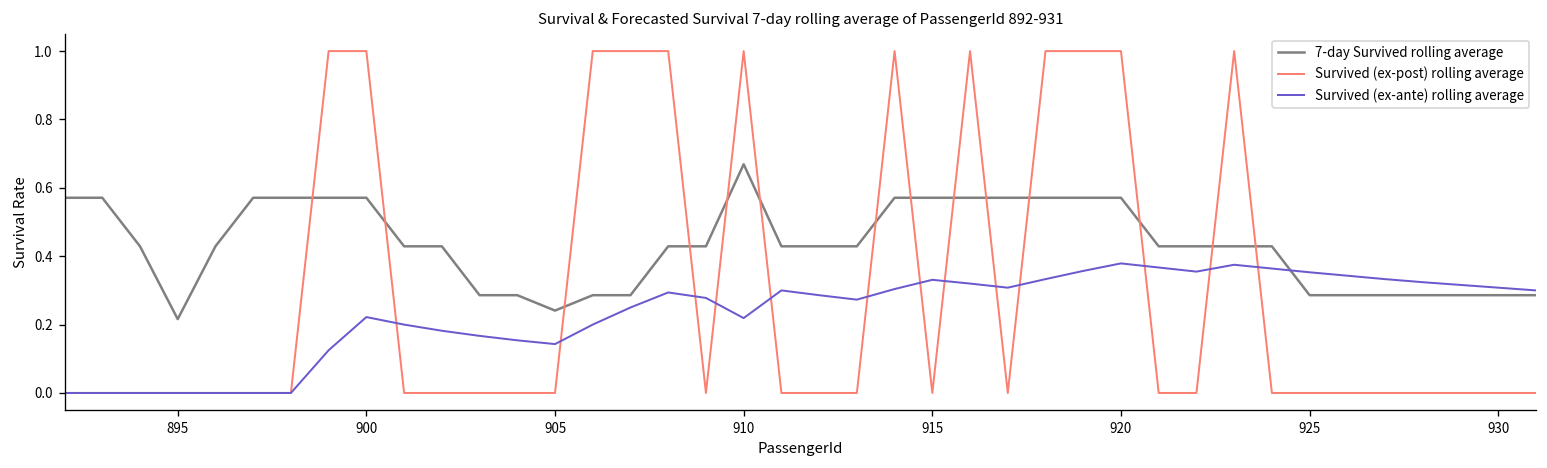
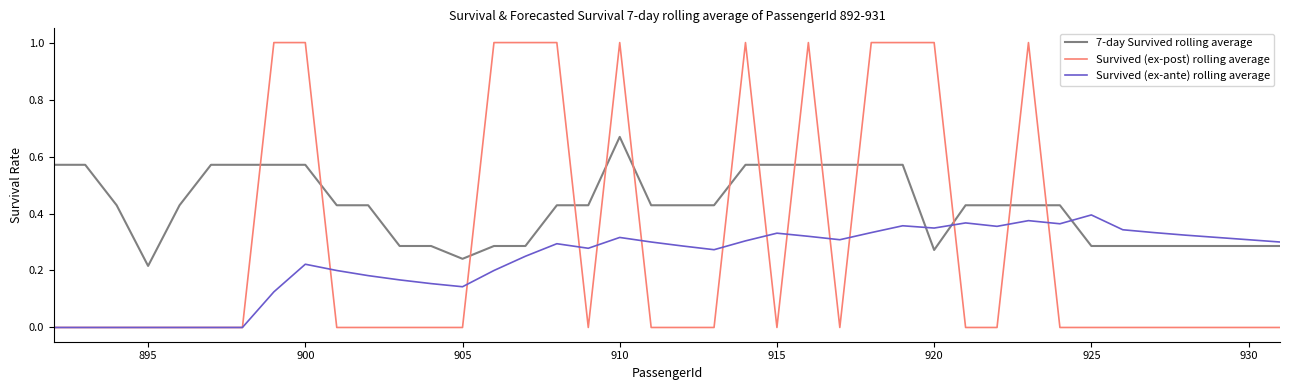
  {
    "7-day Survived rolling average": {
      "895": 0.22,
      "900": 0.57,
      "905": 0.24,
      "910": 0.67,
      "915": 0.57,
-     "920": 0.57,
+     "920": 0.27,
      "925": 0.29,
      "930": 0.29
    },
    "Survived (ex-post) rolling average": {
      "900": 1.00,
      "905": 0.00,
      "910": 1.00,
      "915": 0.00,
      "920": 1.00,
      "925": 0.00,
      "930": 0.00
    },
    "Survived (ex-ante) rolling average": {
      "900": 0.22,
      "905": 0.14,
-     "910": 0.22,
+     "910": 0.32,
      "915": 0.33,
-     "920": 0.38,
-     "925": 0.35,
+     "920": 0.35,
+     "925": 0.40,
      "930": 0.31
    }
  }
